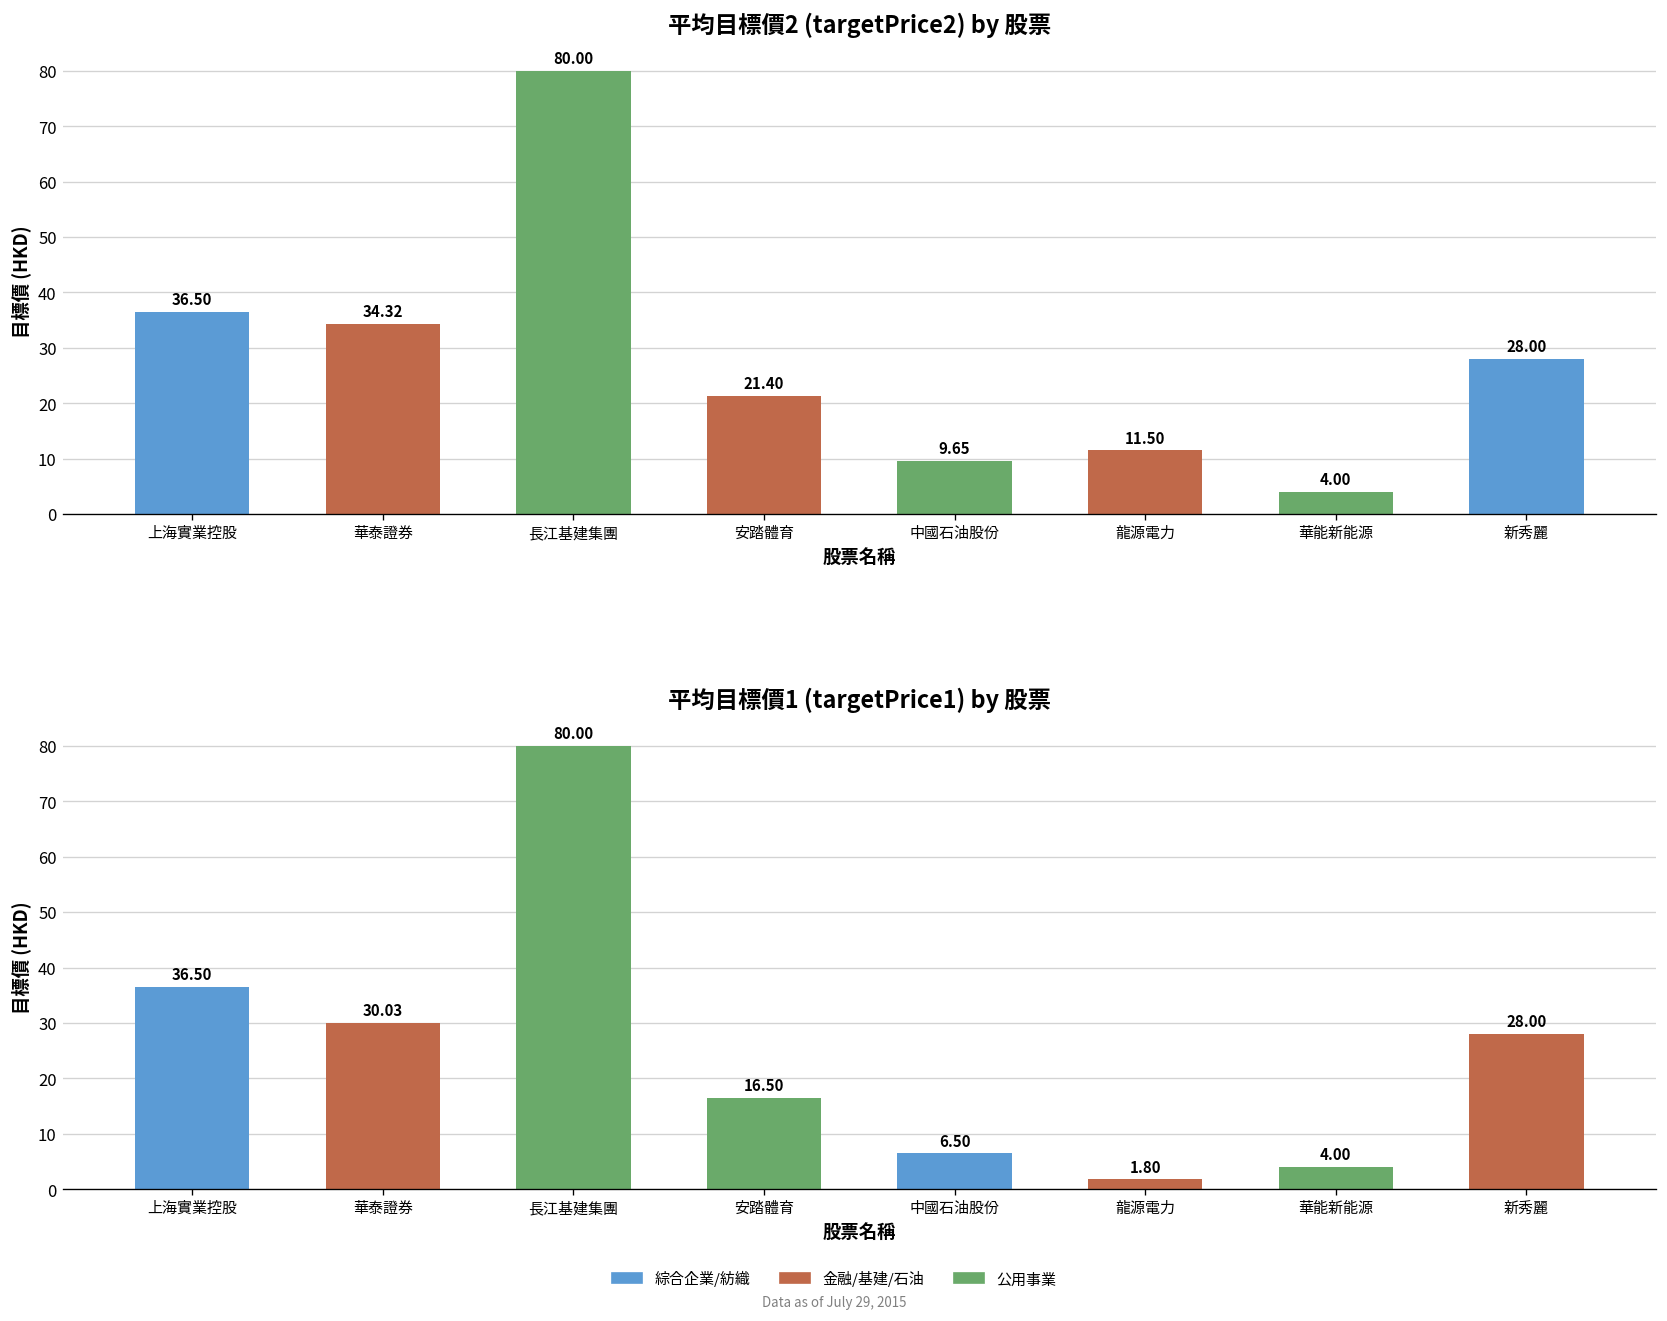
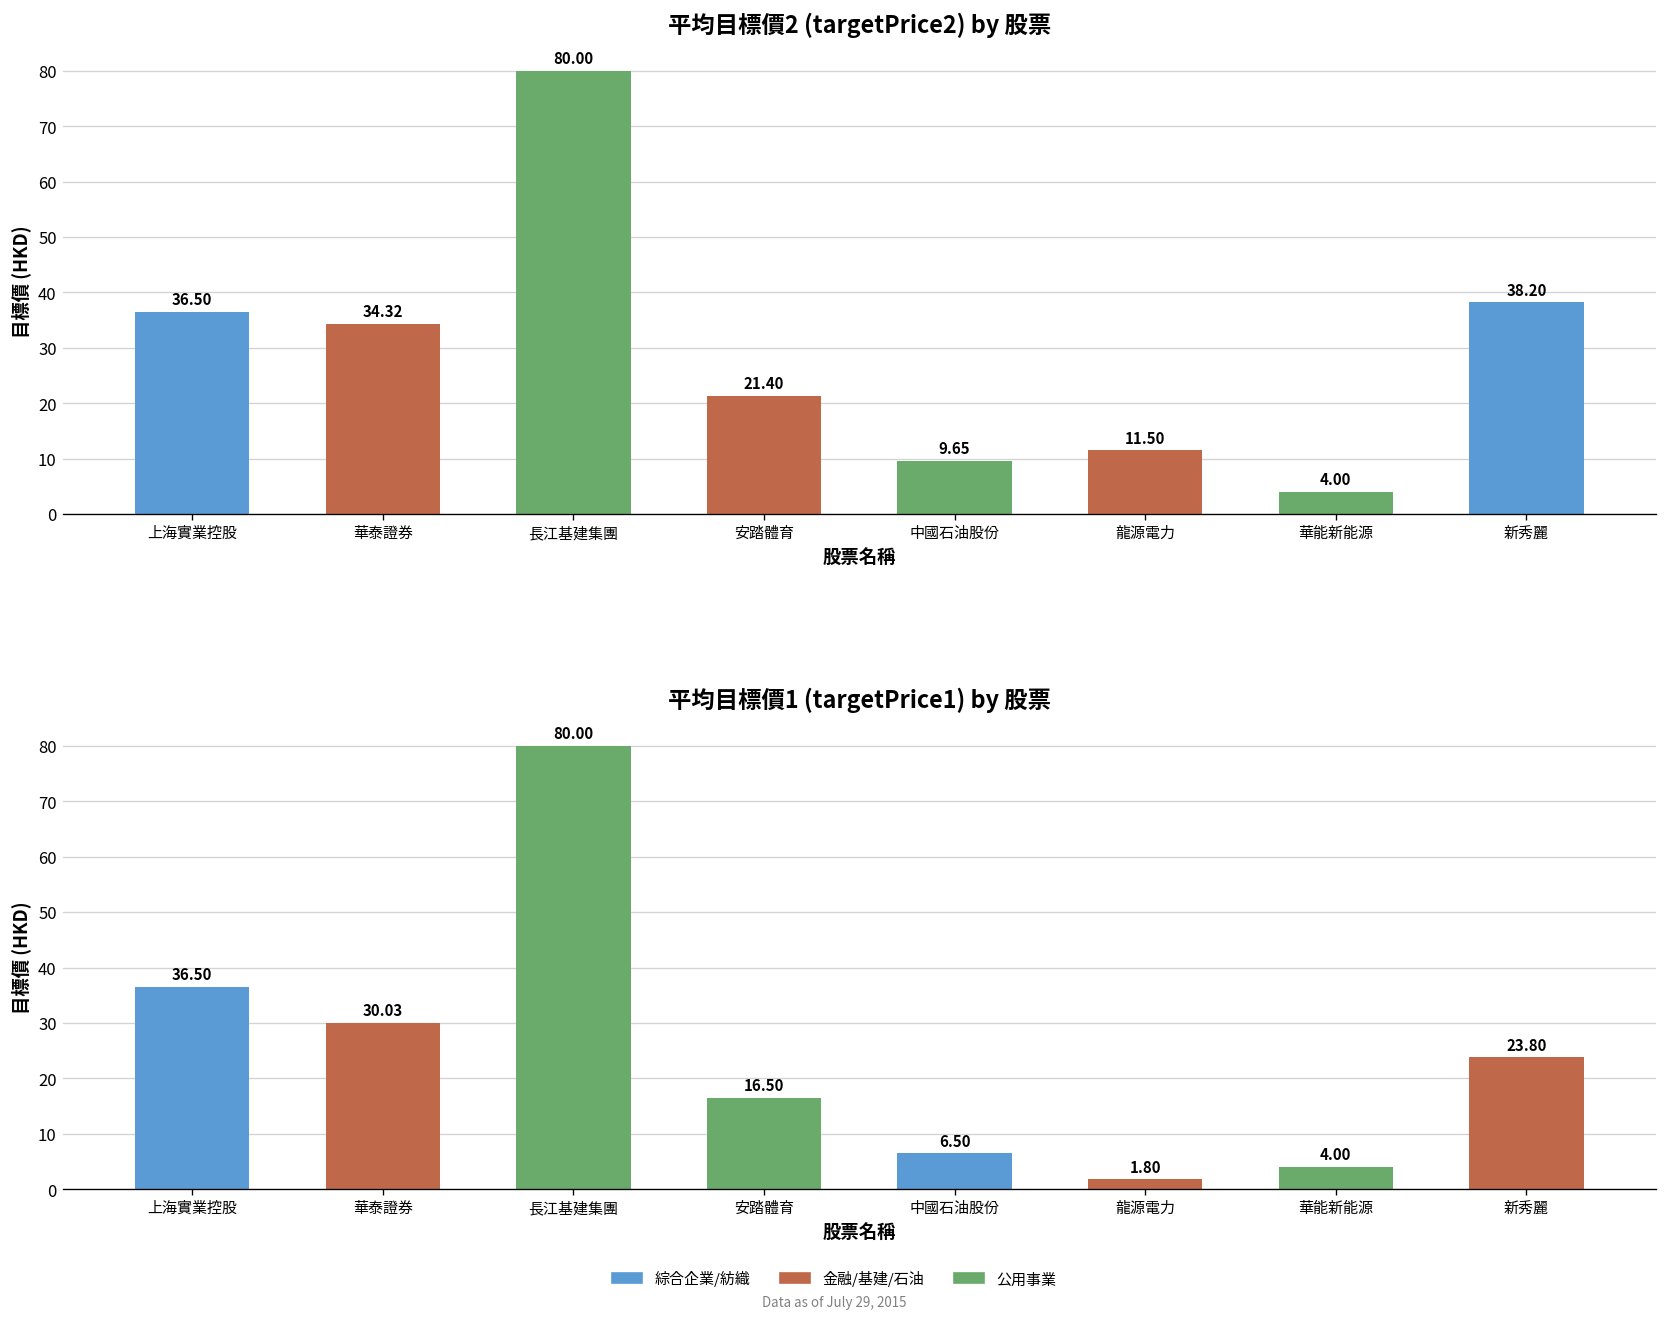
  {
    "平均目標價2 (targetPrice2) by 股票": {
      "上海實業控股": 36.50,
      "華泰證券": 34.32,
      "長江基建集團": 80.00,
      "安踏體育": 21.40,
      "中國石油股份": 9.65,
      "龍源電力": 11.50,
      "華能新能源": 4.00,
-     "新秀麗": 28.00
+     "新秀麗": 38.20
    },
    "平均目標價1 (targetPrice1) by 股票": {
      "上海實業控股": 36.50,
      "華泰證券": 30.03,
      "長江基建集團": 80.00,
      "安踏體育": 16.50,
      "中國石油股份": 6.50,
      "龍源電力": 1.80,
      "華能新能源": 4.00,
-     "新秀麗": 28.00
+     "新秀麗": 23.80
    }
  }
